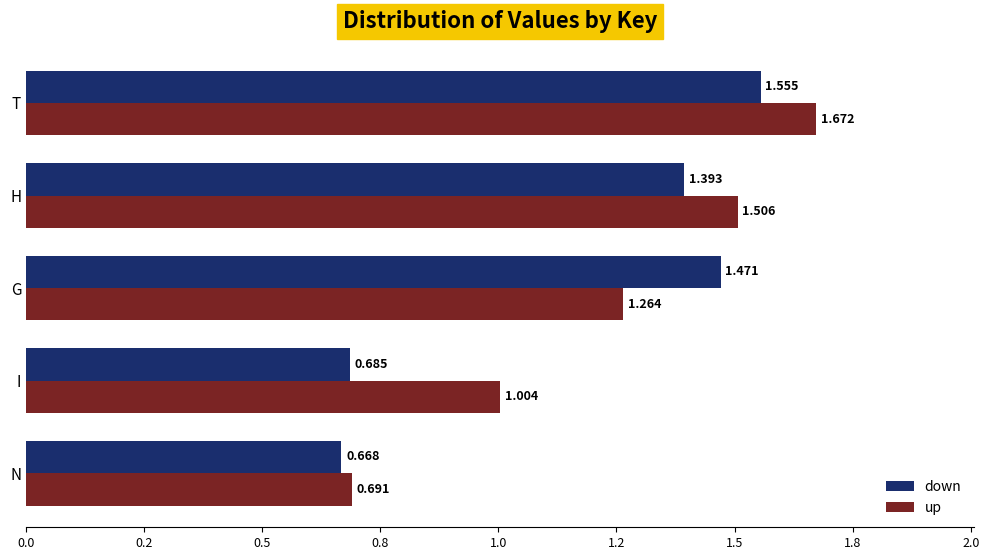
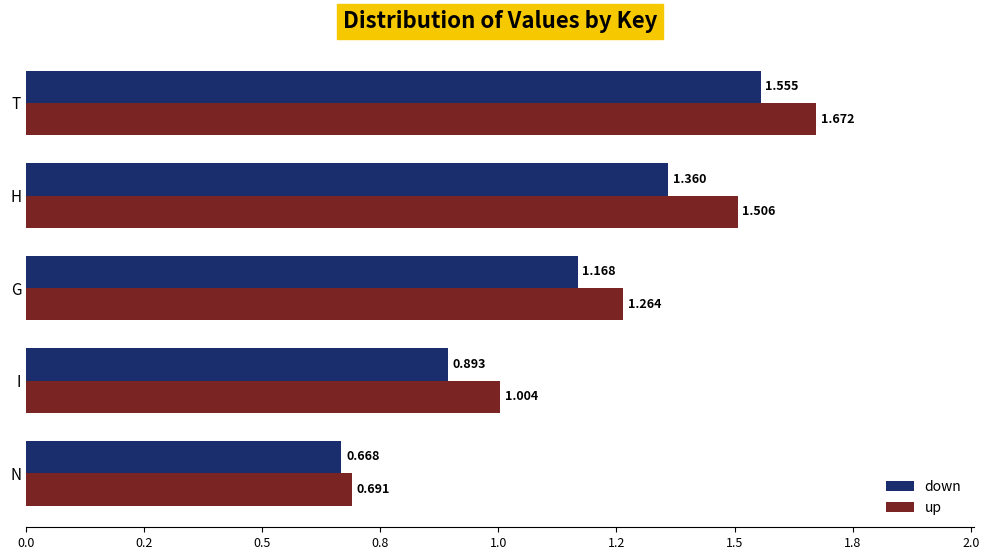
  {
    "down": {
      "T": 1.555,
-     "H": 1.393,
-     "G": 1.471,
-     "I": 0.685,
+     "H": 1.360,
+     "G": 1.168,
+     "I": 0.893,
      "N": 0.668
    },
    "up": {
      "T": 1.672,
      "H": 1.506,
      "G": 1.264,
      "I": 1.004,
      "N": 0.691
    }
  }
